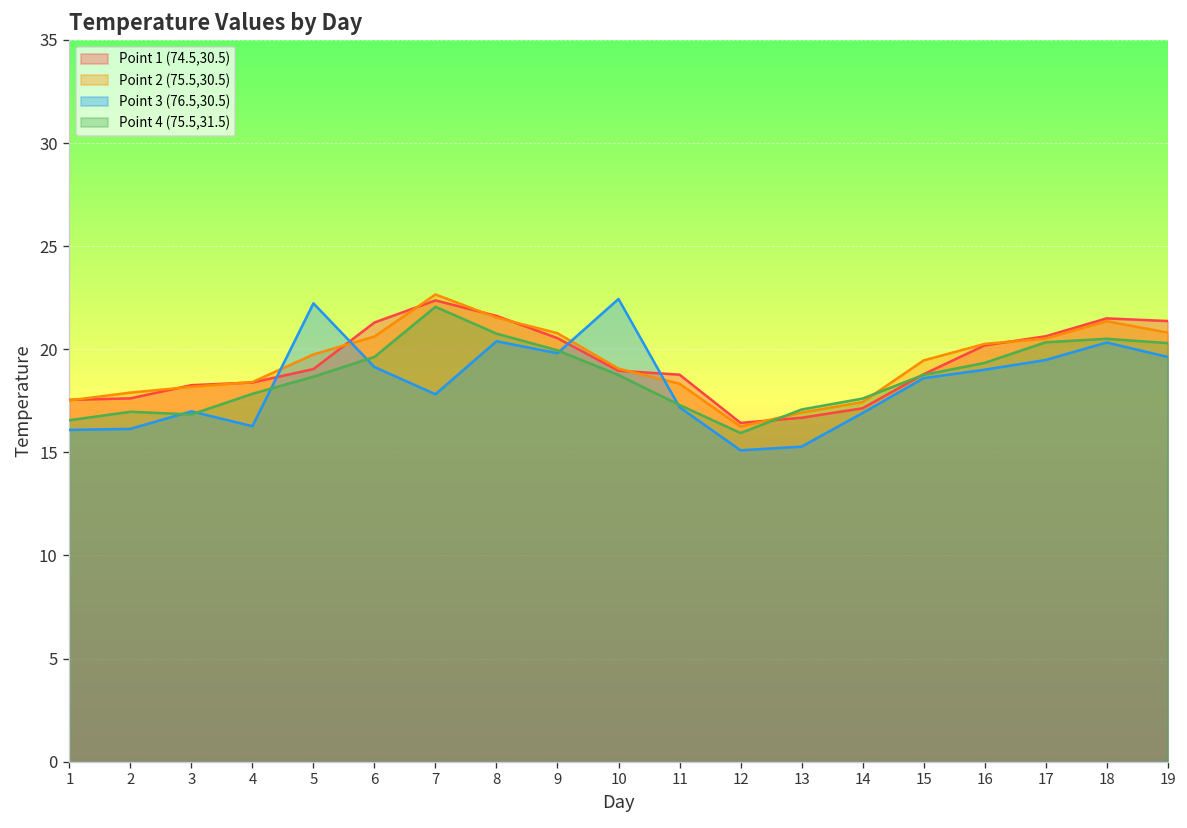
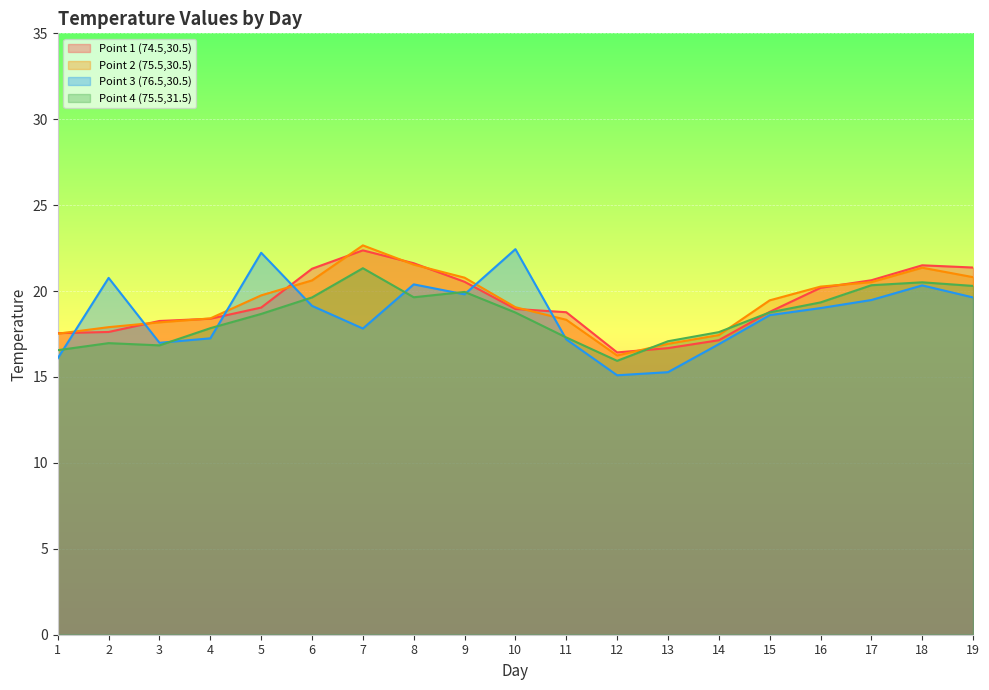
  {
    "Point 3 (76.5,30.5)": {
      "1": 16.1,
-     "2": 16.1,
+     "2": 20.8,
      "3": 17.0,
-     "4": 16.3,
+     "4": 17.3,
      "5": 22.2,
      "6": 19.1,
      "7": 17.8,
      "8": 20.4,
      "10": 22.4,
      "12": 15.1,
      "13": 15.3,
      "14": 16.9,
      "15": 18.6,
      "16": 19.0,
      "17": 19.5,
      "18": 20.3,
      "19": 19.6
    },
    "Point 4 (75.5,31.5)": {
      "1": 16.6,
      "2": 17.0,
      "3": 16.8,
      "4": 17.8,
      "5": 18.7,
      "6": 19.6,
-     "7": 22.1,
-     "8": 20.8,
+     "7": 21.3,
+     "8": 19.6,
      "10": 18.8,
      "12": 15.9,
      "13": 17.1,
      "14": 17.6,
      "16": 19.3,
      "17": 20.3,
      "18": 20.5,
      "19": 20.3
    }
  }
